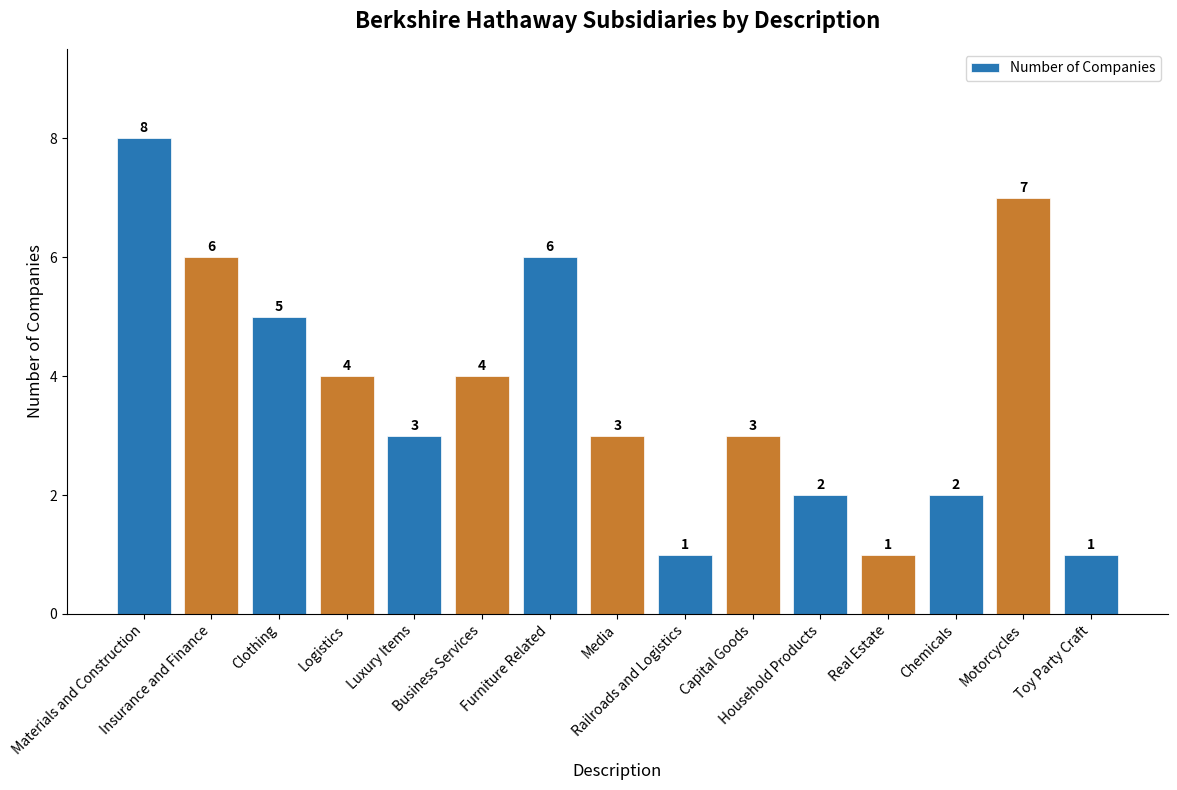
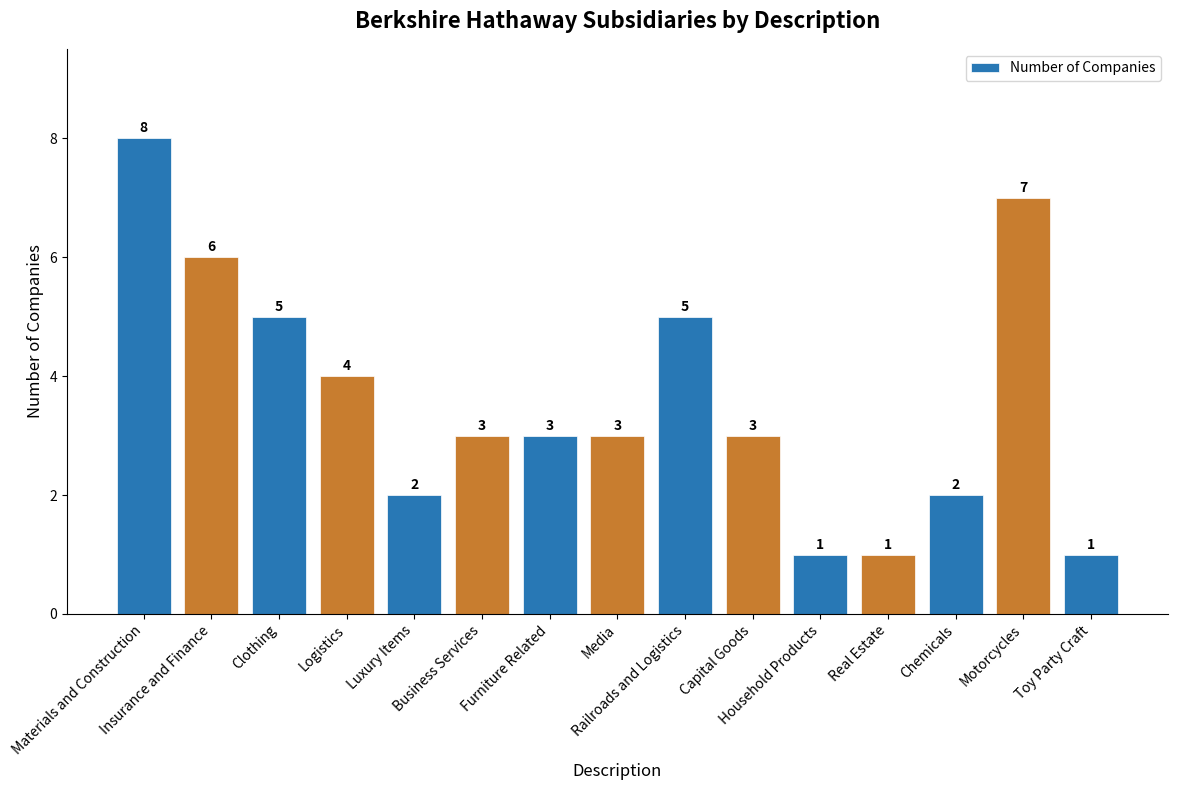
  {
    "Materials and Construction": 8,
    "Insurance and Finance": 6,
    "Clothing": 5,
    "Logistics": 4,
-   "Luxury Items": 3,
-   "Business Services": 4,
-   "Furniture Related": 6,
+   "Luxury Items": 2,
+   "Business Services": 3,
+   "Furniture Related": 3,
    "Media": 3,
-   "Railroads and Logistics": 1,
+   "Railroads and Logistics": 5,
    "Capital Goods": 3,
-   "Household Products": 2,
+   "Household Products": 1,
    "Real Estate": 1,
    "Chemicals": 2,
    "Motorcycles": 7,
    "Toy Party Craft": 1
  }
